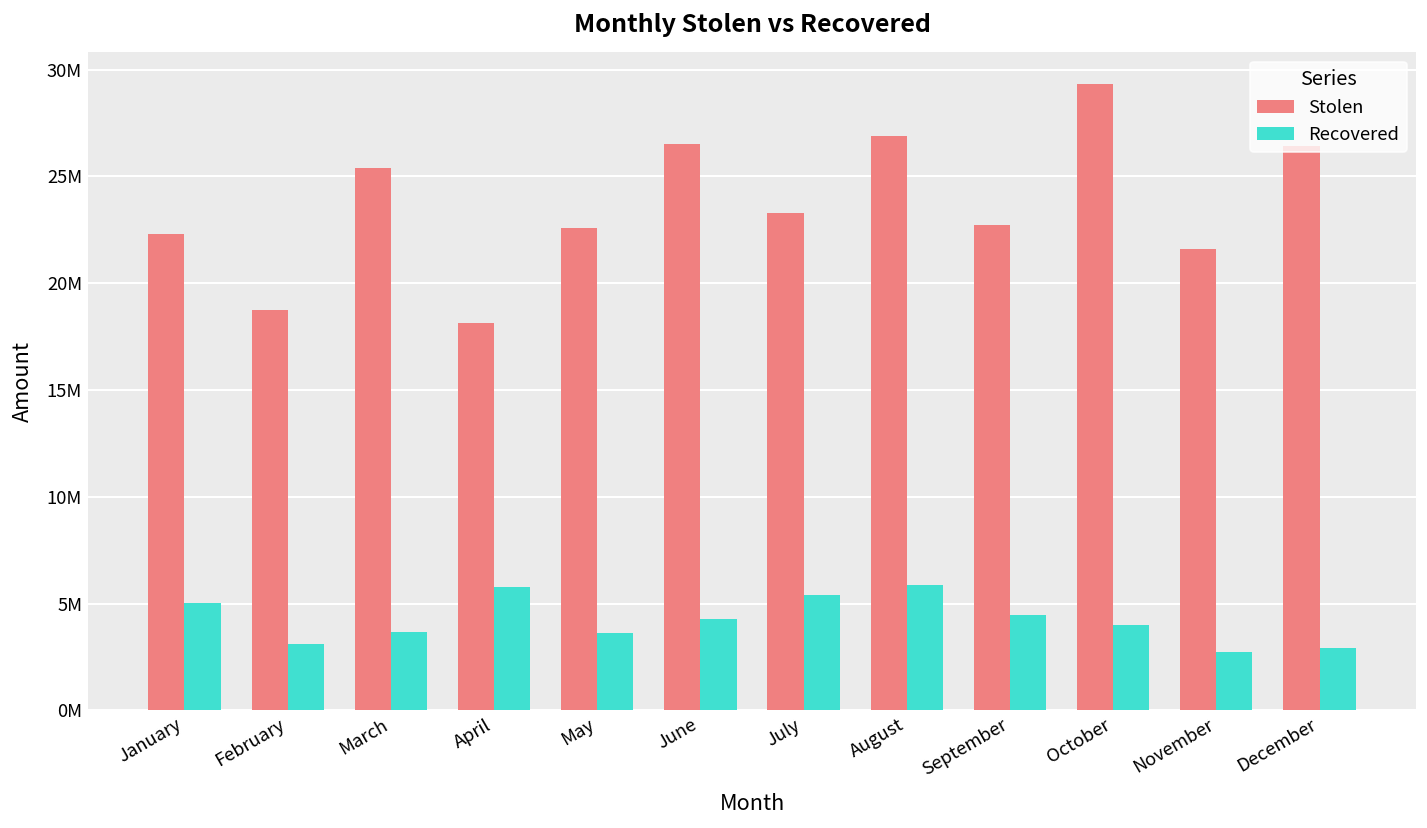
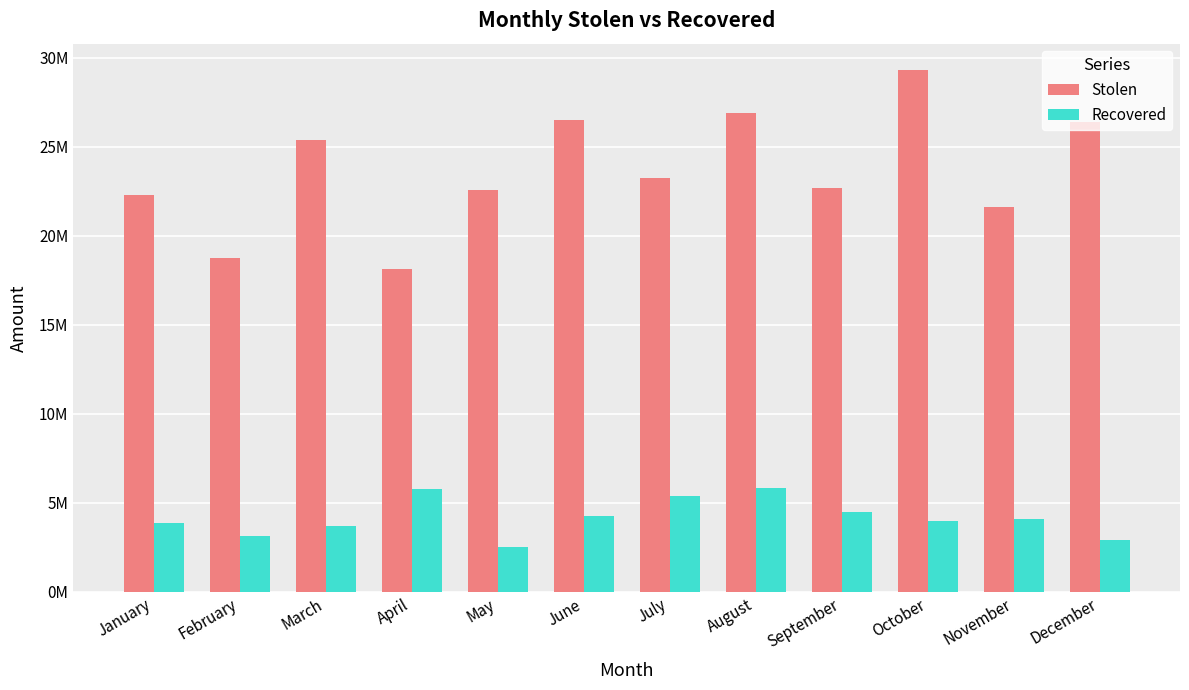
  {
    "Stolen": {
      "January": 22300000,
      "February": 18800000,
      "March": 25400000,
      "April": 18100000,
      "May": 22600000,
      "June": 26500000,
      "July": 23300000,
      "August": 26900000,
      "September": 22700000,
      "October": 29300000,
      "November": 21600000
    },
    "Recovered": {
-     "January": 5000000,
+     "January": 3900000,
      "February": 3100000,
      "March": 3700000,
      "April": 5800000,
-     "May": 3600000,
+     "May": 2500000,
      "June": 4300000,
      "July": 5400000,
      "August": 5900000,
      "September": 4500000,
      "October": 4000000,
-     "November": 2700000,
+     "November": 4100000,
      "December": 2900000
    }
  }
